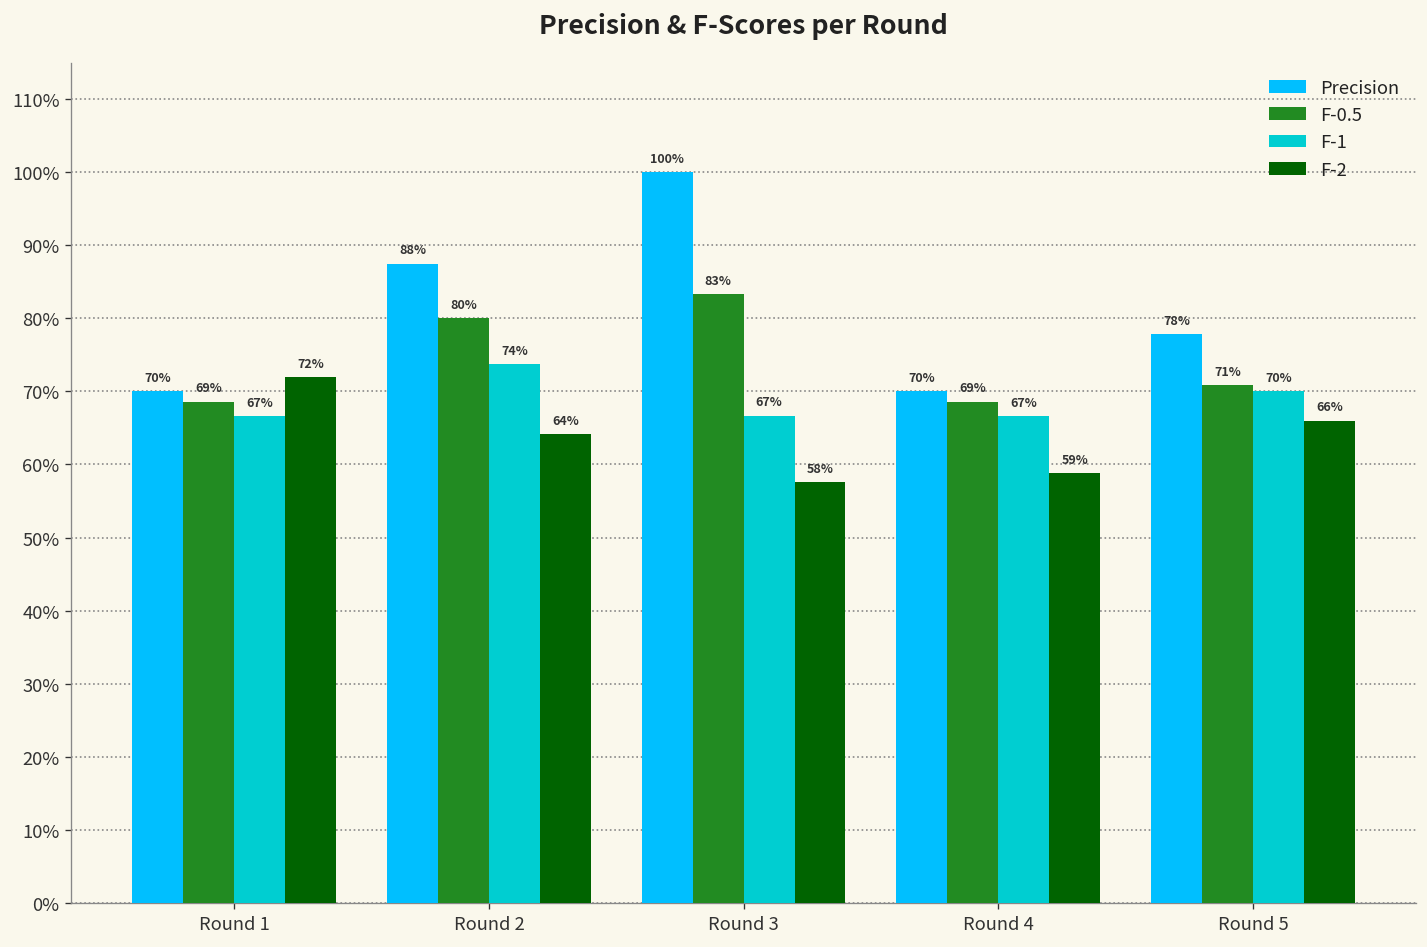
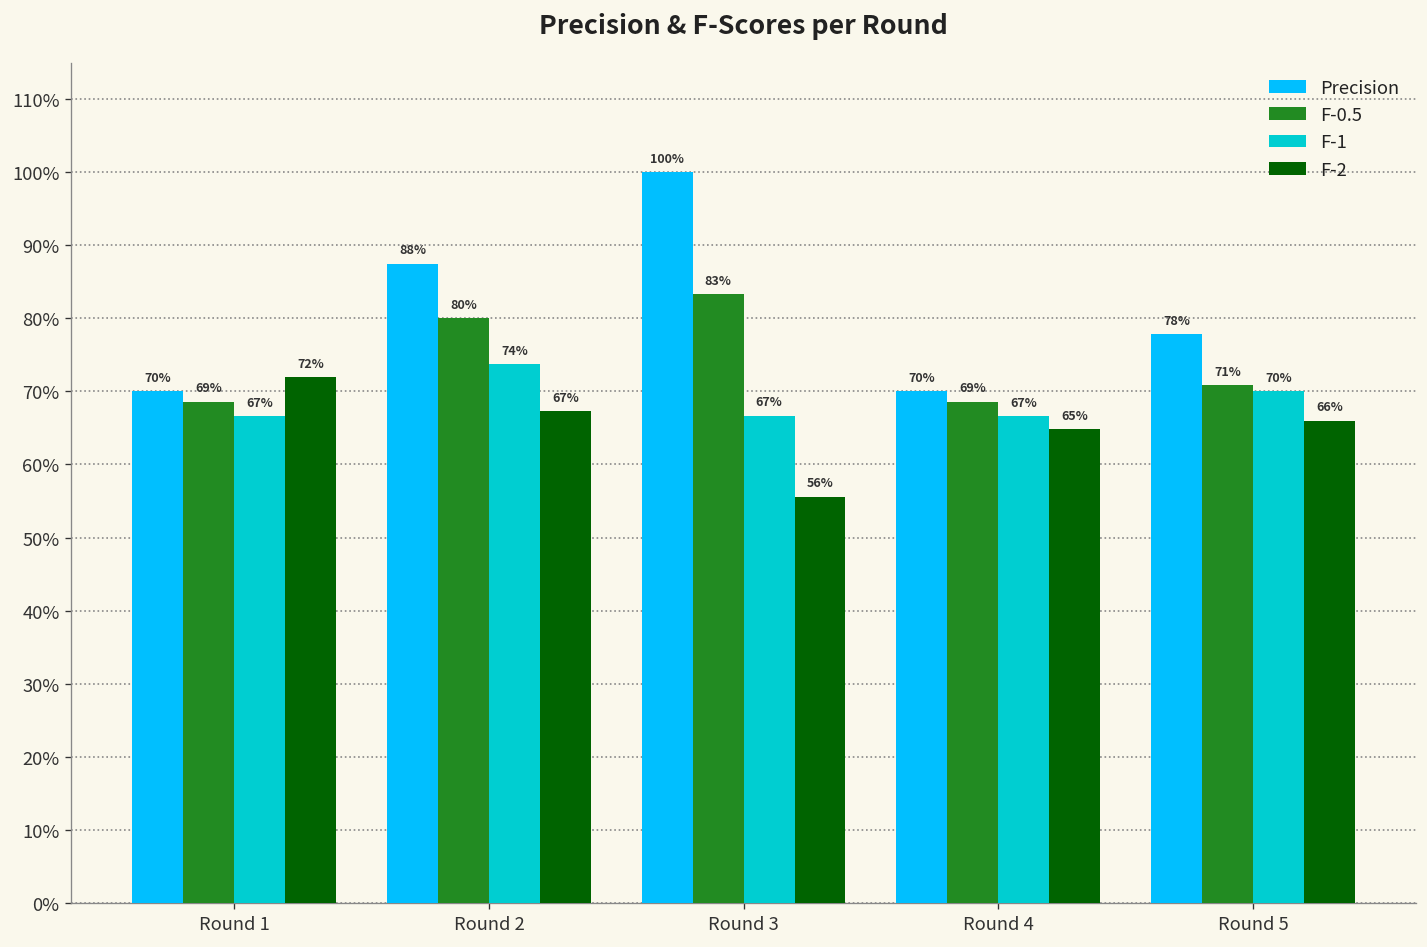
  {
    "F-0.5": {
      "Round 1": "69%",
      "Round 2": "80%",
      "Round 3": "83%",
      "Round 4": "69%",
      "Round 5": "71%"
    },
    "F-2": {
      "Round 1": "72%",
-     "Round 2": "64%",
-     "Round 3": "58%",
-     "Round 4": "59%",
+     "Round 2": "67%",
+     "Round 3": "56%",
+     "Round 4": "65%",
      "Round 5": "66%"
    }
  }
